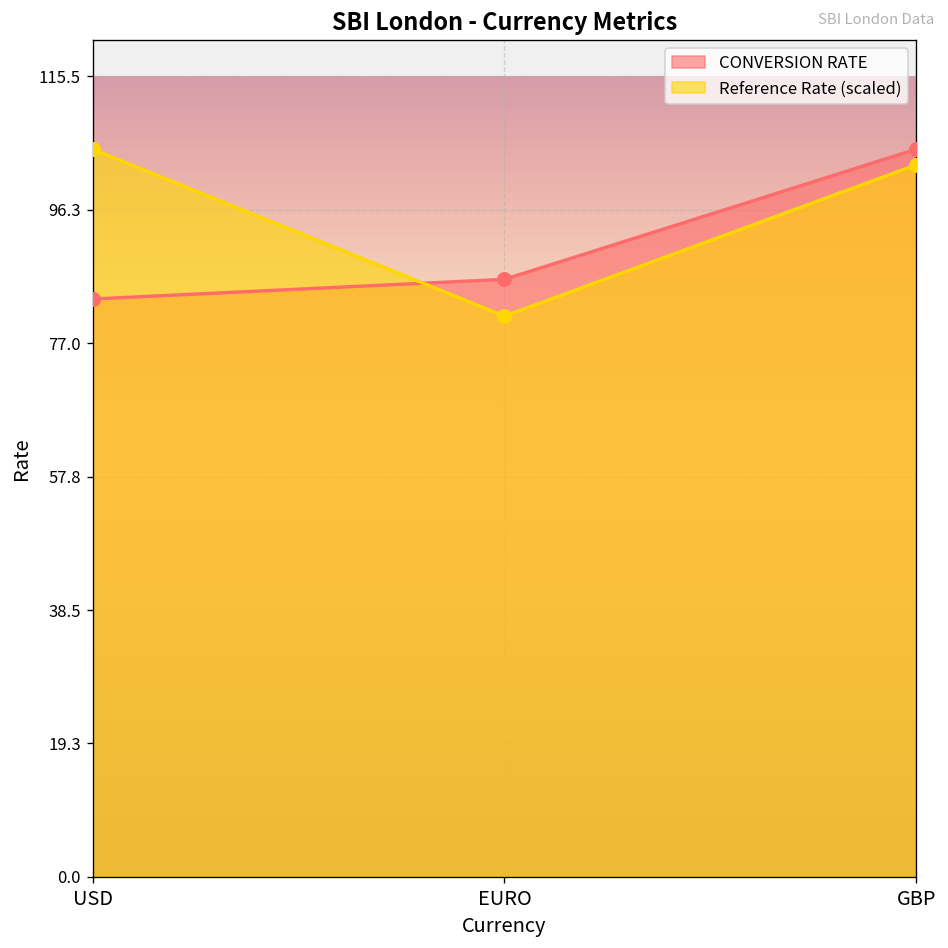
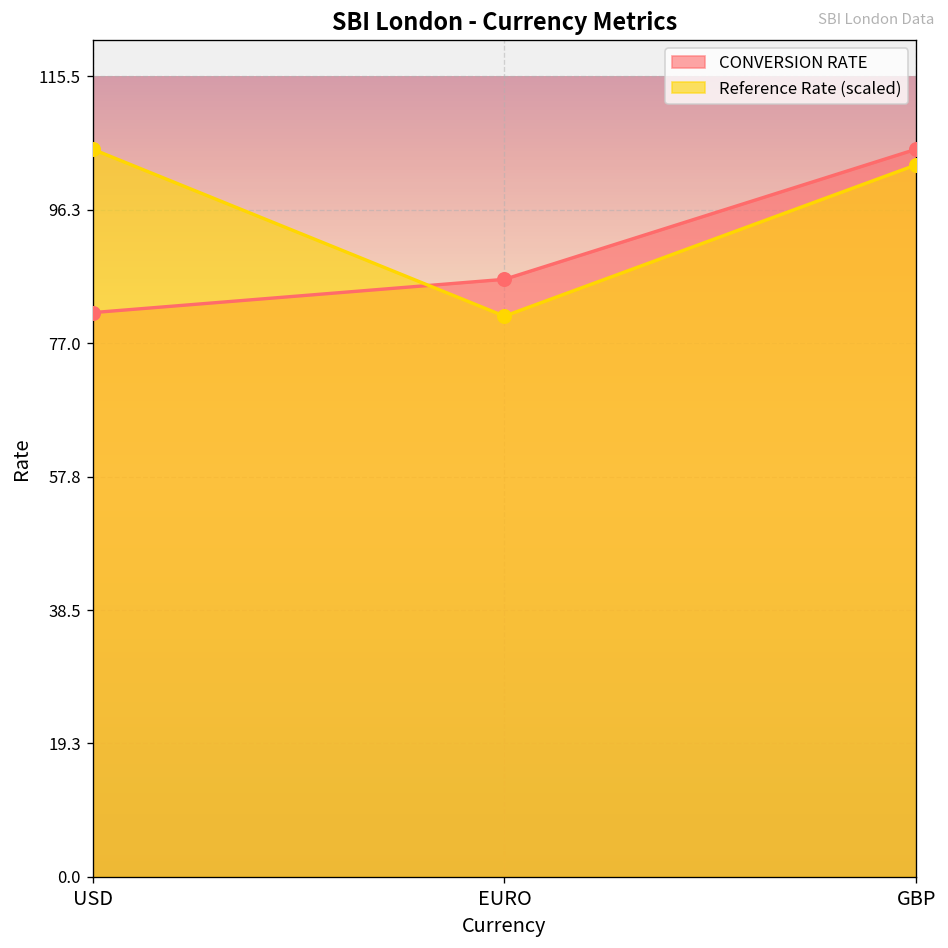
  {
    "CONVERSION RATE": {
-     "USD": 83,
+     "USD": 81,
      "EURO": 86,
      "GBP": 105
    },
    "Reference Rate (scaled)": {
      "USD": 105,
      "EURO": 81,
      "GBP": 103
    }
  }
